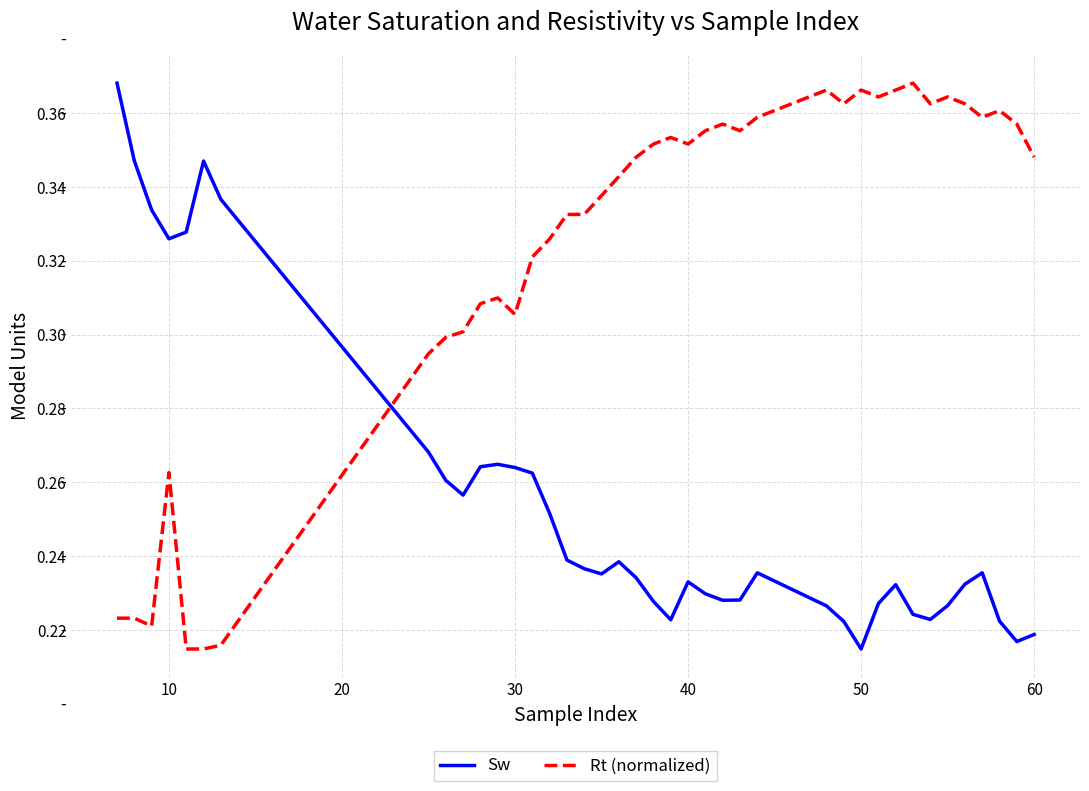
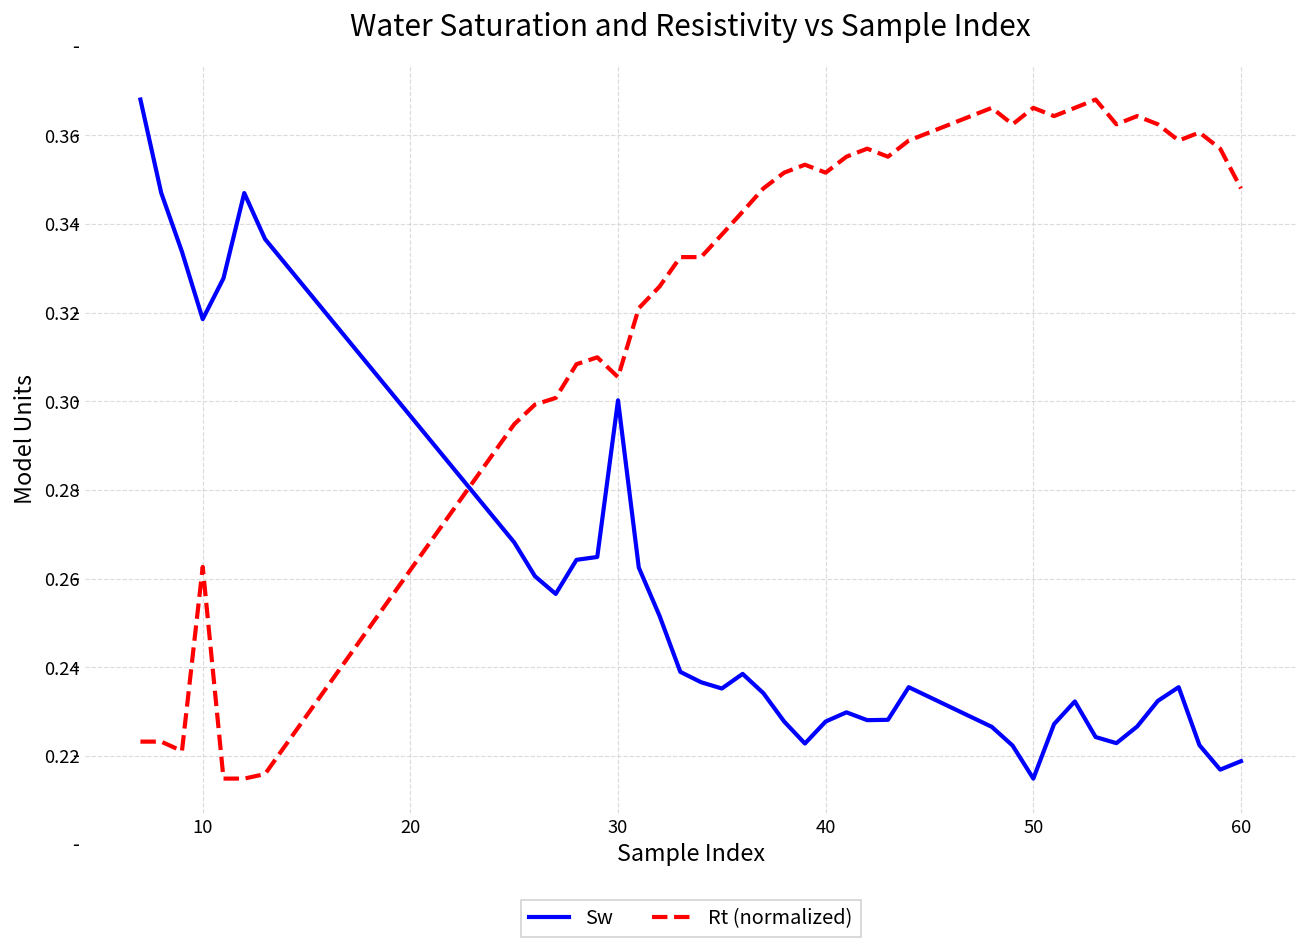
  {
    "Sw": {
-     "10": 0.326,
-     "30": 0.264,
-     "40": 0.233,
+     "10": 0.319,
+     "30": 0.300,
+     "40": 0.228,
      "50": 0.215,
      "60": 0.219
    },
    "Rt (normalized)": {
      "10": 0.263,
      "30": 0.305,
      "40": 0.352,
      "50": 0.366,
      "60": 0.348
    }
  }
